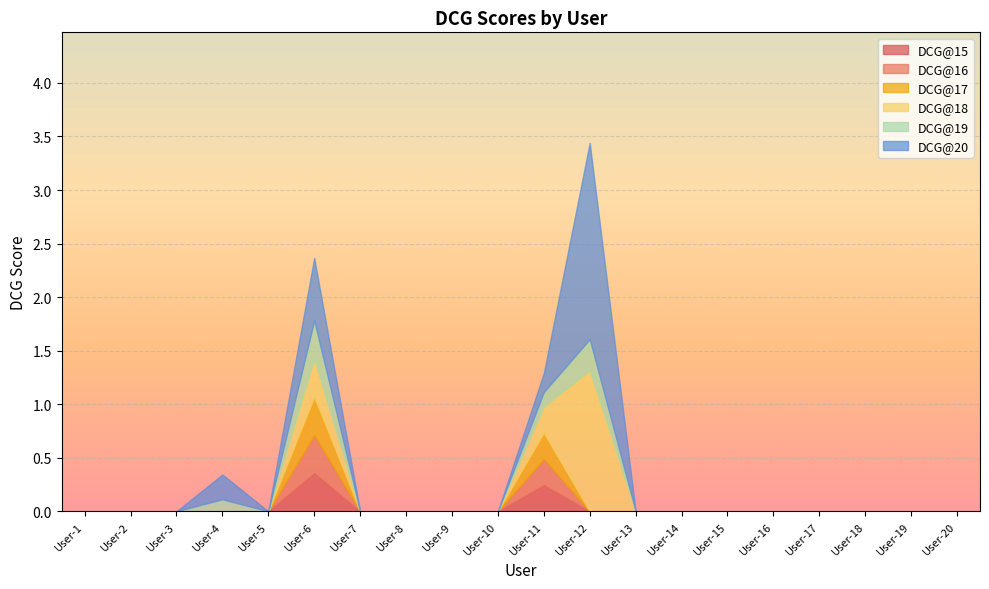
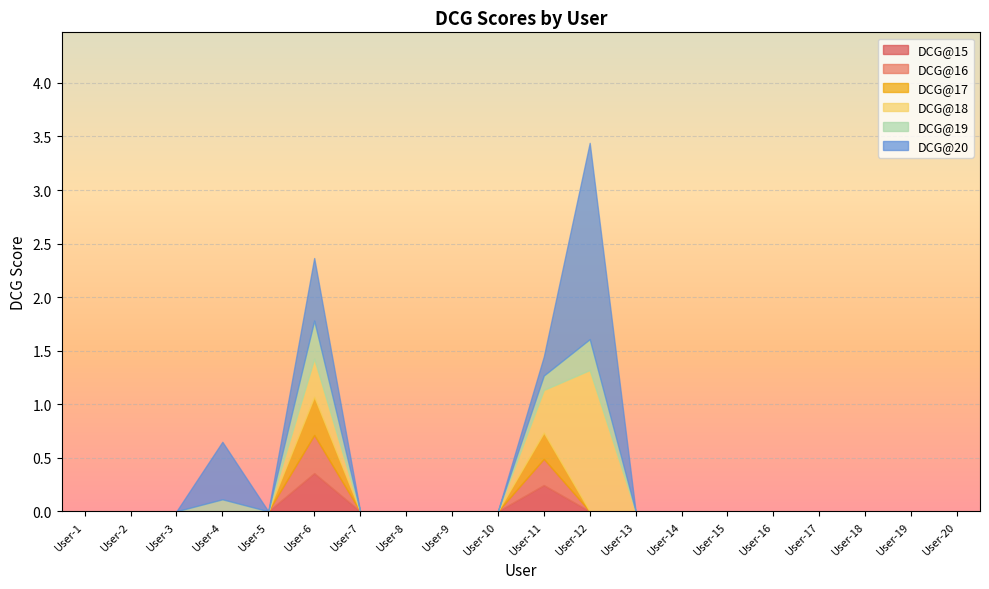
  {
    "DCG@17": {
      "User-6": 0.36,
      "User-11": 0.24
    },
    "DCG@18": {
      "User-6": 0.36,
-     "User-11": 0.24,
+     "User-11": 0.40,
      "User-12": 1.32
    },
    "DCG@19": {
      "User-4": 0.11,
      "User-6": 0.36,
      "User-11": 0.13,
      "User-12": 0.29
    },
    "DCG@20": {
-     "User-4": 0.23,
+     "User-4": 0.54,
      "User-6": 0.58,
      "User-11": 0.18,
      "User-12": 1.83
    }
  }
